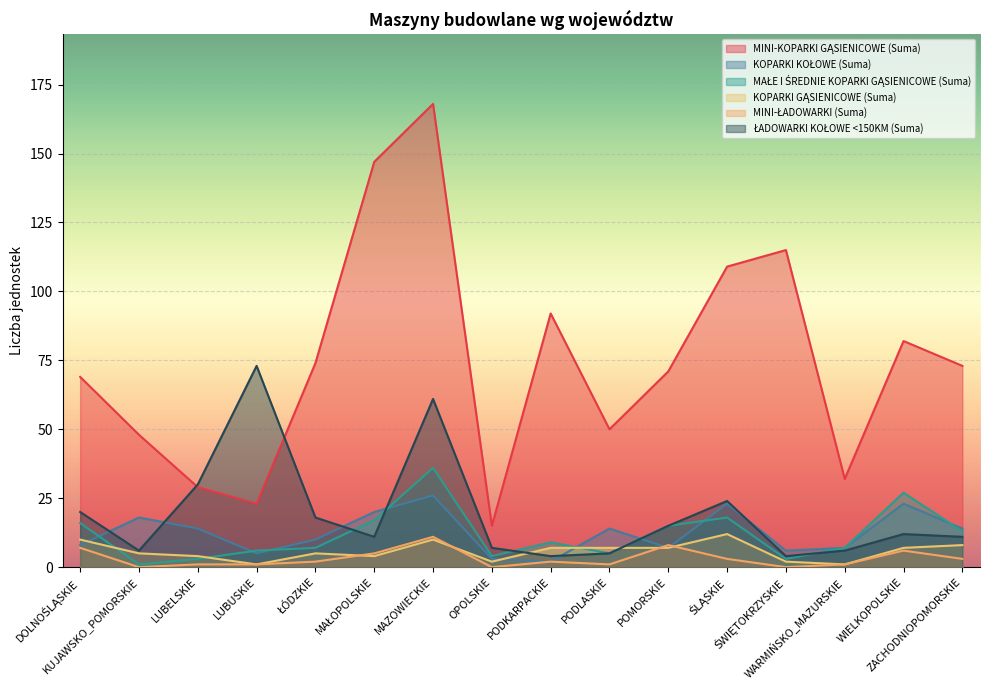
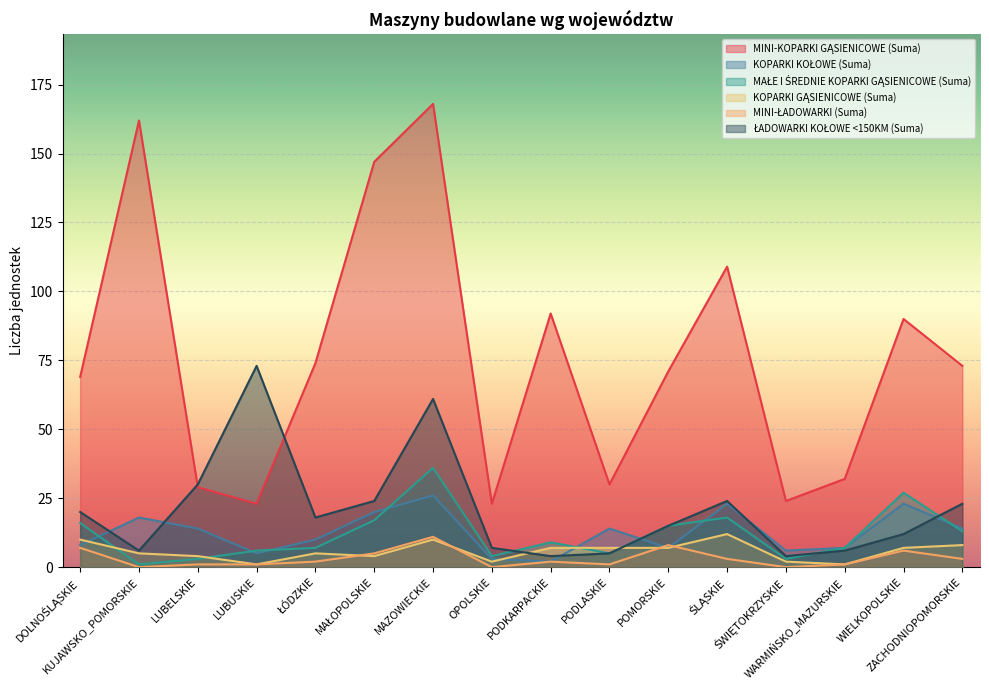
  {
    "MINI-KOPARKI GĄSIENICOWE (Suma)": {
      "DOLNOŚLĄSKIE": 69,
-     "KUJAWSKO_POMORSKIE": 48,
+     "KUJAWSKO_POMORSKIE": 162,
      "LUBELSKIE": 29,
      "LUBUSKIE": 23,
      "ŁÓDZKIE": 74,
      "MAŁOPOLSKIE": 147,
      "MAZOWIECKIE": 168,
-     "OPOLSKIE": 15,
+     "OPOLSKIE": 23,
      "PODKARPACKIE": 92,
-     "PODLASKIE": 50,
+     "PODLASKIE": 30,
      "POMORSKIE": 71,
      "ŚLĄSKIE": 109,
-     "ŚWIĘTOKRZYSKIE": 115,
+     "ŚWIĘTOKRZYSKIE": 24,
      "WARMIŃSKO_MAZURSKIE": 32,
-     "WIELKOPOLSKIE": 82,
+     "WIELKOPOLSKIE": 90,
      "ZACHODNIOPOMORSKIE": 73
    },
    "ŁADOWARKI KOŁOWE <150KM (Suma)": {
      "DOLNOŚLĄSKIE": 20,
      "KUJAWSKO_POMORSKIE": 6,
      "LUBELSKIE": 30,
      "LUBUSKIE": 73,
      "ŁÓDZKIE": 18,
-     "MAŁOPOLSKIE": 11,
+     "MAŁOPOLSKIE": 24,
      "MAZOWIECKIE": 61,
      "OPOLSKIE": 7,
      "PODKARPACKIE": 4,
      "ŚLĄSKIE": 24,
      "ŚWIĘTOKRZYSKIE": 4,
      "WARMIŃSKO_MAZURSKIE": 6,
      "WIELKOPOLSKIE": 12,
-     "ZACHODNIOPOMORSKIE": 11
+     "ZACHODNIOPOMORSKIE": 23
    }
  }
